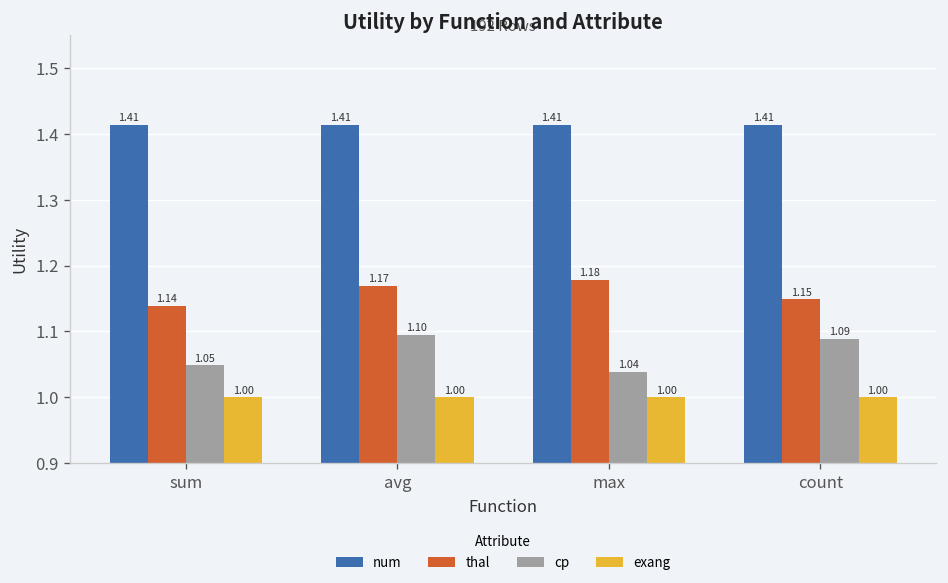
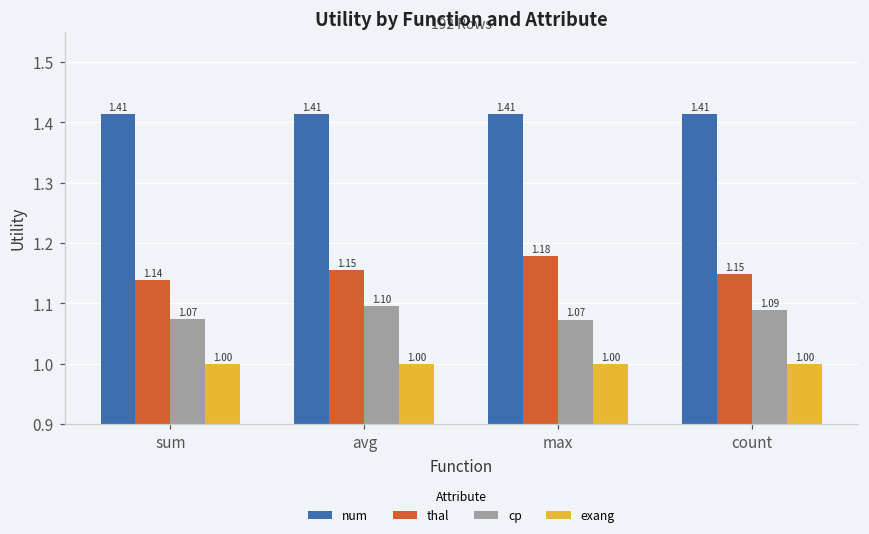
  {
    "num": {
      "sum": 1.41,
      "avg": 1.41,
      "max": 1.41,
      "count": 1.41
    },
    "thal": {
      "sum": 1.14,
-     "avg": 1.17,
+     "avg": 1.15,
      "max": 1.18,
      "count": 1.15
    },
    "cp": {
-     "sum": 1.05,
+     "sum": 1.07,
      "avg": 1.10,
-     "max": 1.04,
+     "max": 1.07,
      "count": 1.09
    },
    "exang": {
      "sum": 1.00,
      "avg": 1.00,
      "max": 1.00,
      "count": 1.00
    }
  }
